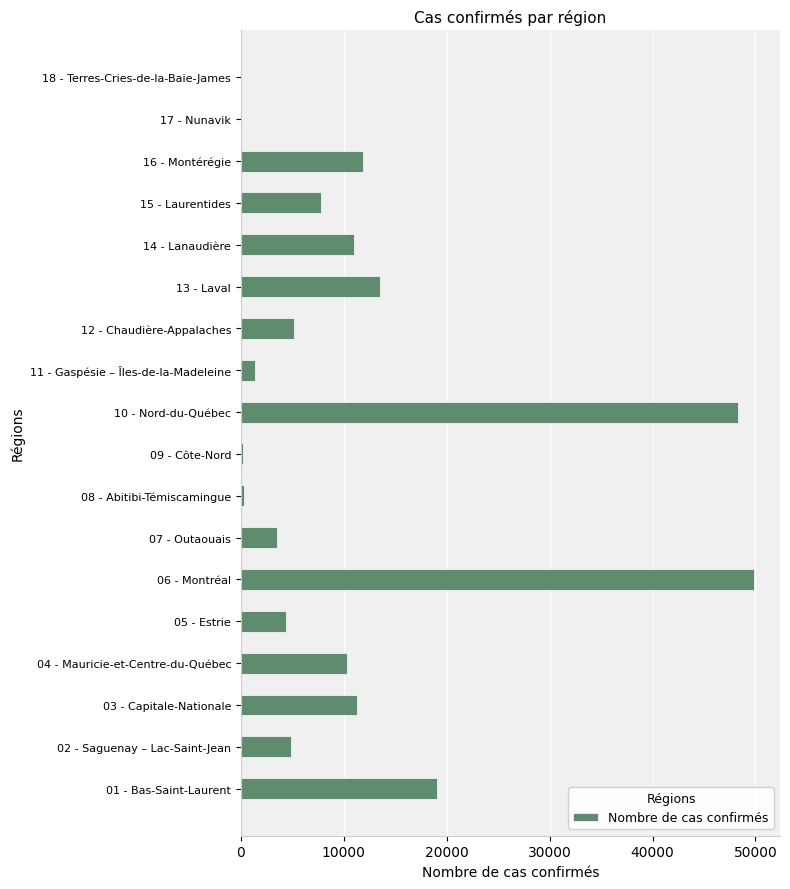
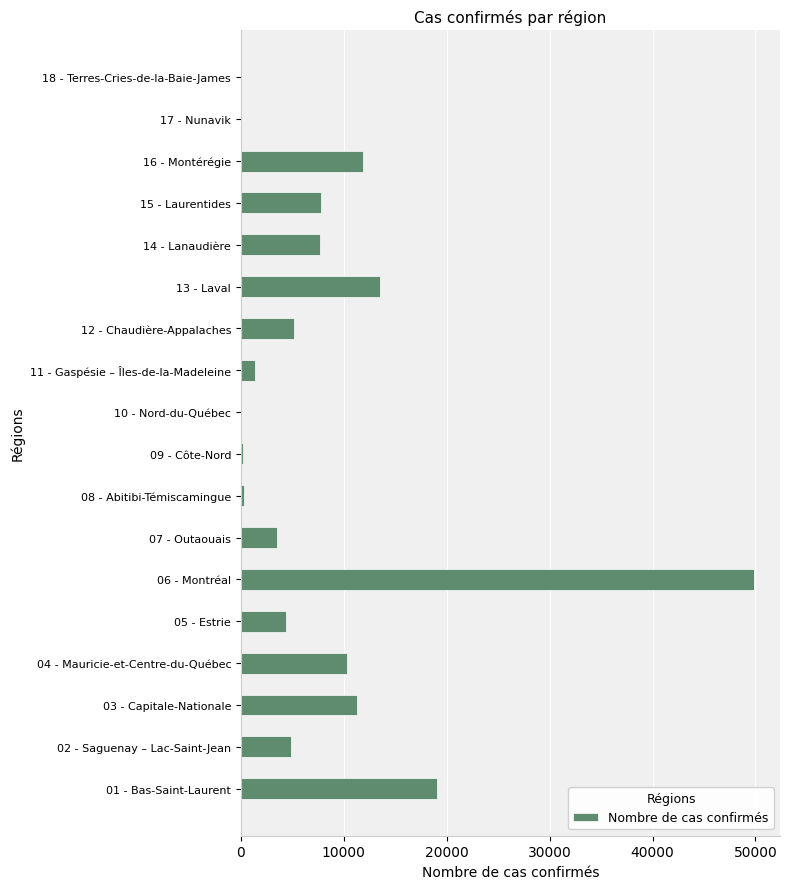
  {
    "16 - Montérégie": 11900,
    "15 - Laurentides": 7800,
-   "14 - Lanaudière": 11000,
+   "14 - Lanaudière": 7700,
    "13 - Laval": 13600,
    "12 - Chaudière-Appalaches": 5200,
    "11 - Gaspésie – Îles-de-la-Madeleine": 1300,
-   "10 - Nord-du-Québec": 48300,
+   "10 - Nord-du-Québec": 100,
    "08 - Abitibi-Témiscamingue": 300,
    "07 - Outaouais": 3500,
    "06 - Montréal": 49900,
    "05 - Estrie": 4400,
    "04 - Mauricie-et-Centre-du-Québec": 10300,
    "03 - Capitale-Nationale": 11300,
    "02 - Saguenay – Lac-Saint-Jean": 4900,
    "01 - Bas-Saint-Laurent": 19100
  }
